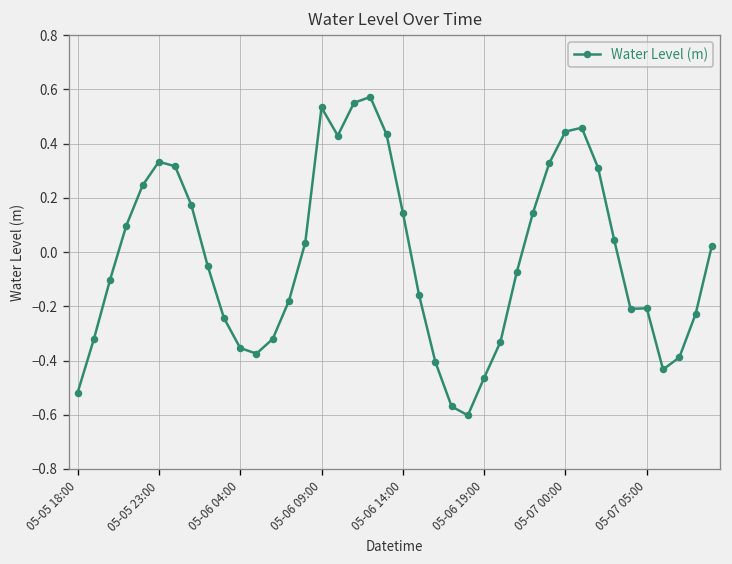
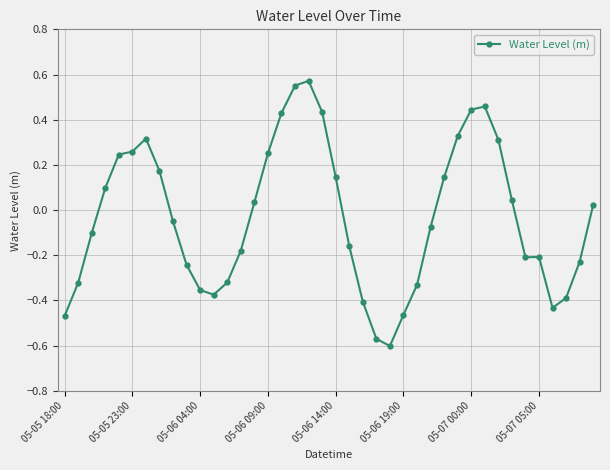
  {
-   "05-05 18:00": -0.52,
-   "05-05 23:00": 0.33,
+   "05-05 18:00": -0.47,
+   "05-05 23:00": 0.26,
    "05-06 04:00": -0.35,
-   "05-06 09:00": 0.53,
+   "05-06 09:00": 0.25,
    "05-06 14:00": 0.15,
    "05-06 19:00": -0.46,
    "05-07 00:00": 0.44,
    "05-07 05:00": -0.21
  }
